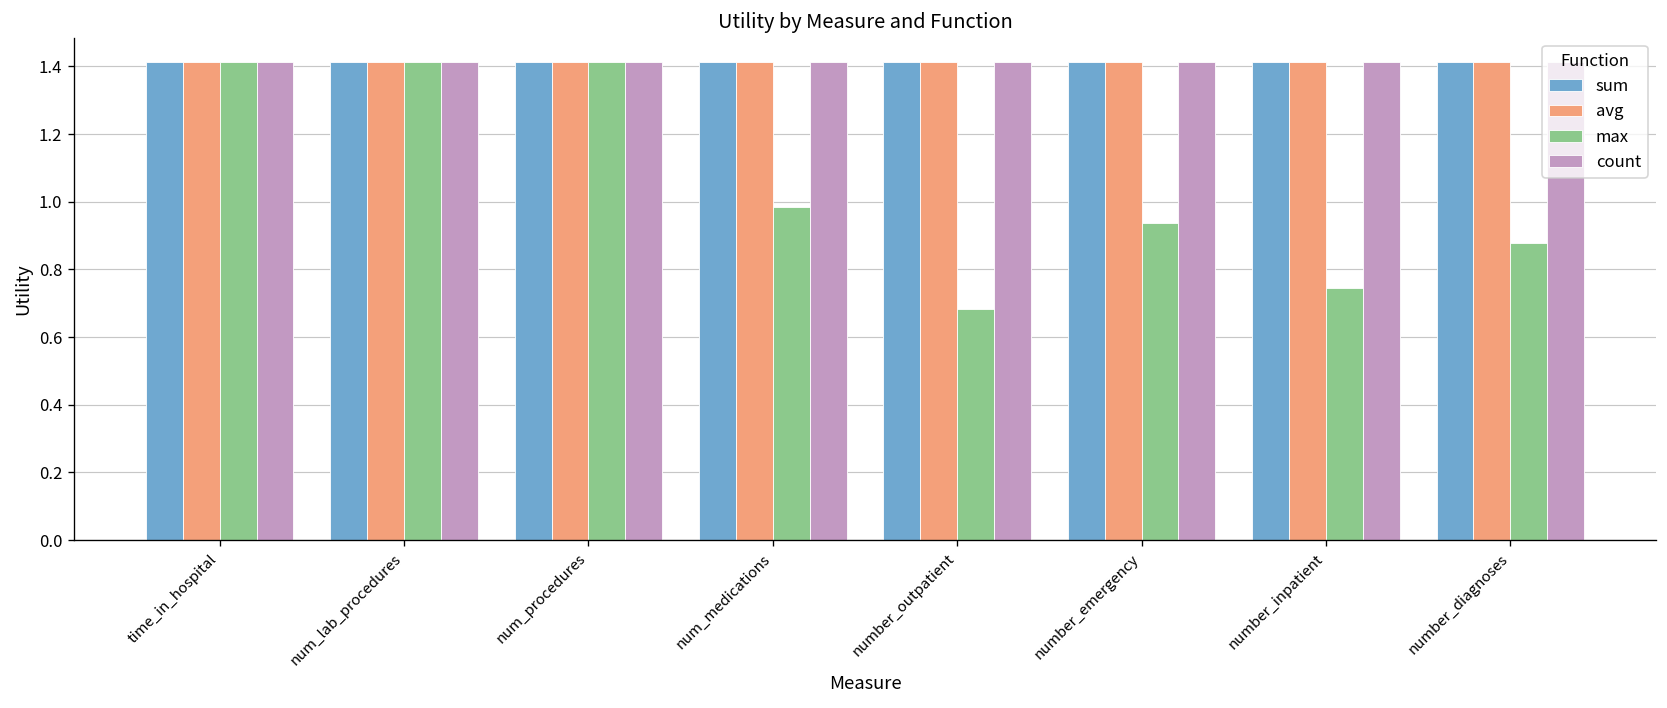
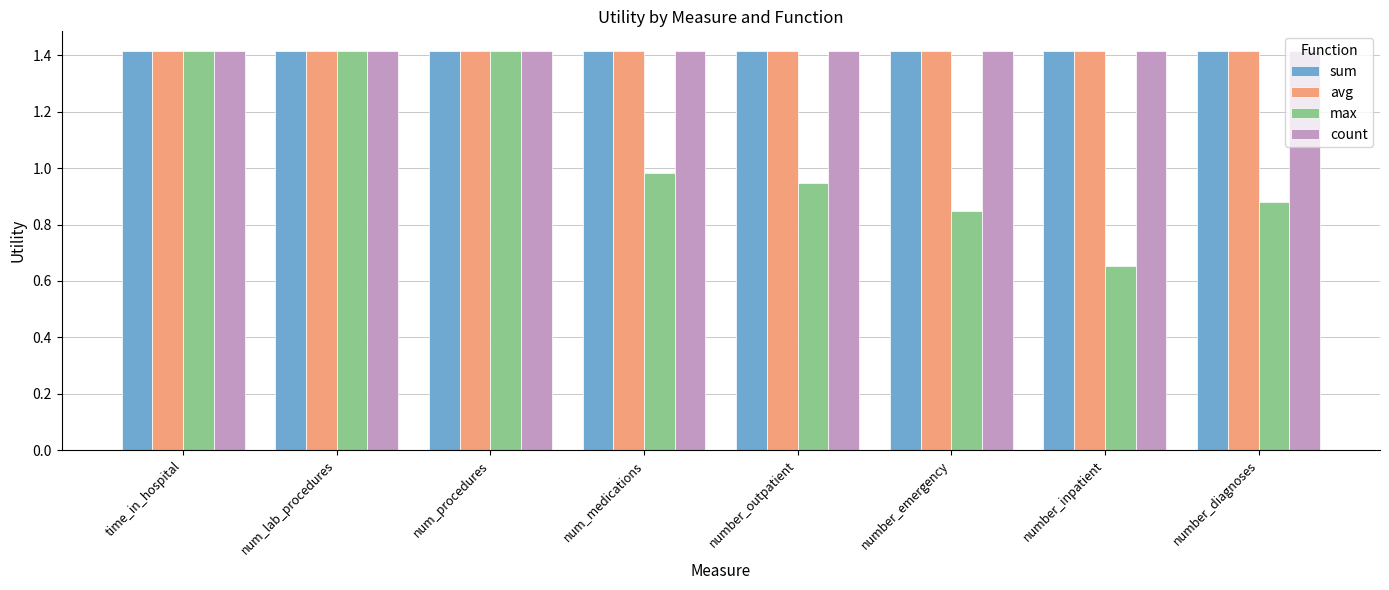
  {
    "sum": {
      "time_in_hospital": 1.41,
      "num_lab_procedures": 1.41,
      "num_procedures": 1.41,
      "num_medications": 1.41,
      "number_outpatient": 1.41,
      "number_emergency": 1.41,
      "number_inpatient": 1.41,
      "number_diagnoses": 1.41
    },
    "avg": {
      "time_in_hospital": 1.41,
      "num_lab_procedures": 1.41,
      "num_procedures": 1.41,
      "num_medications": 1.41,
      "number_outpatient": 1.41,
      "number_emergency": 1.41,
      "number_inpatient": 1.41,
      "number_diagnoses": 1.41
    },
    "max": {
      "time_in_hospital": 1.41,
      "num_lab_procedures": 1.41,
      "num_procedures": 1.41,
      "num_medications": 0.98,
-     "number_outpatient": 0.68,
-     "number_emergency": 0.94,
-     "number_inpatient": 0.75,
+     "number_outpatient": 0.95,
+     "number_emergency": 0.85,
+     "number_inpatient": 0.65,
      "number_diagnoses": 0.88
    },
    "count": {
      "time_in_hospital": 1.41,
      "num_lab_procedures": 1.41,
      "num_procedures": 1.41,
      "num_medications": 1.41,
      "number_outpatient": 1.41,
      "number_emergency": 1.41,
      "number_inpatient": 1.41
    }
  }
